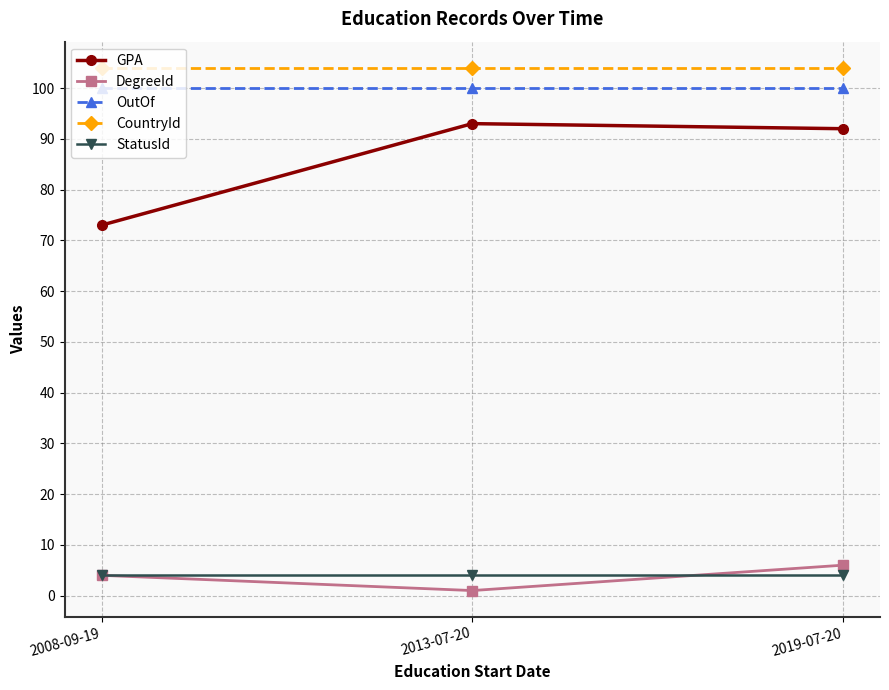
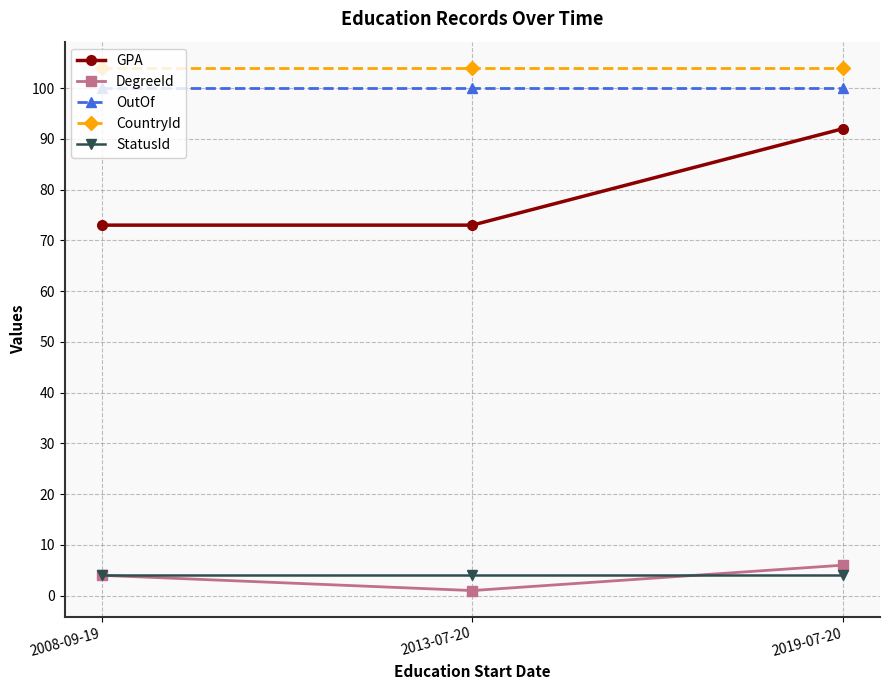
  {
    "GPA": {
      "2008-09-19": 73,
-     "2013-07-20": 93,
+     "2013-07-20": 73,
      "2019-07-20": 92
    },
    "DegreeId": {
      "2013-07-20": 1,
      "2019-07-20": 6
    },
    "OutOf": {
      "2013-07-20": 100,
      "2019-07-20": 100
    },
    "CountryId": {
      "2013-07-20": 104,
      "2019-07-20": 104
    },
    "StatusId": {
      "2013-07-20": 4,
      "2019-07-20": 4
    }
  }
